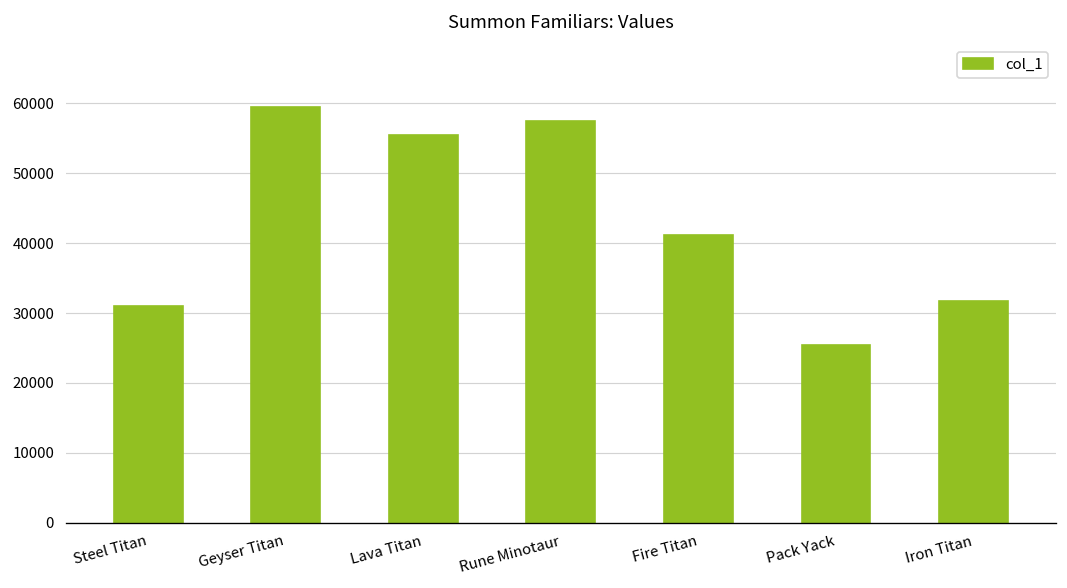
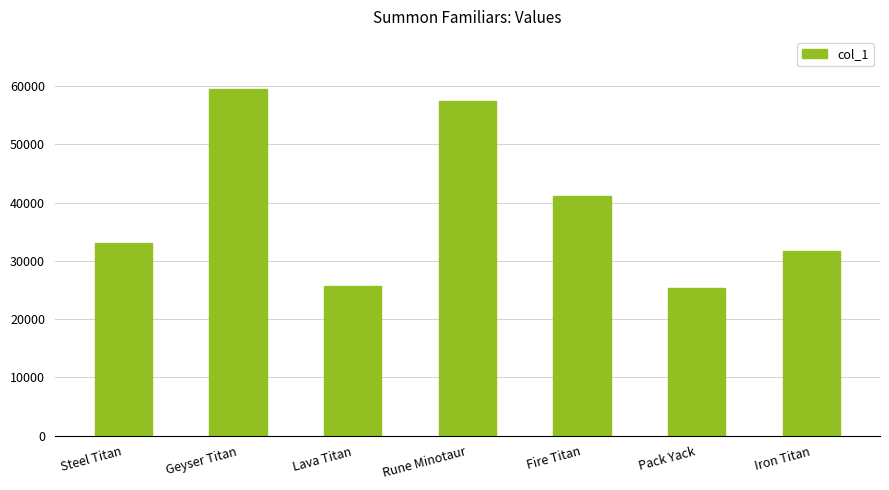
  {
-   "Steel Titan": 31000,
+   "Steel Titan": 33000,
    "Geyser Titan": 60000,
-   "Lava Titan": 56000,
+   "Lava Titan": 26000,
    "Rune Minotaur": 58000,
    "Fire Titan": 41000,
    "Pack Yack": 25000,
    "Iron Titan": 32000
  }
